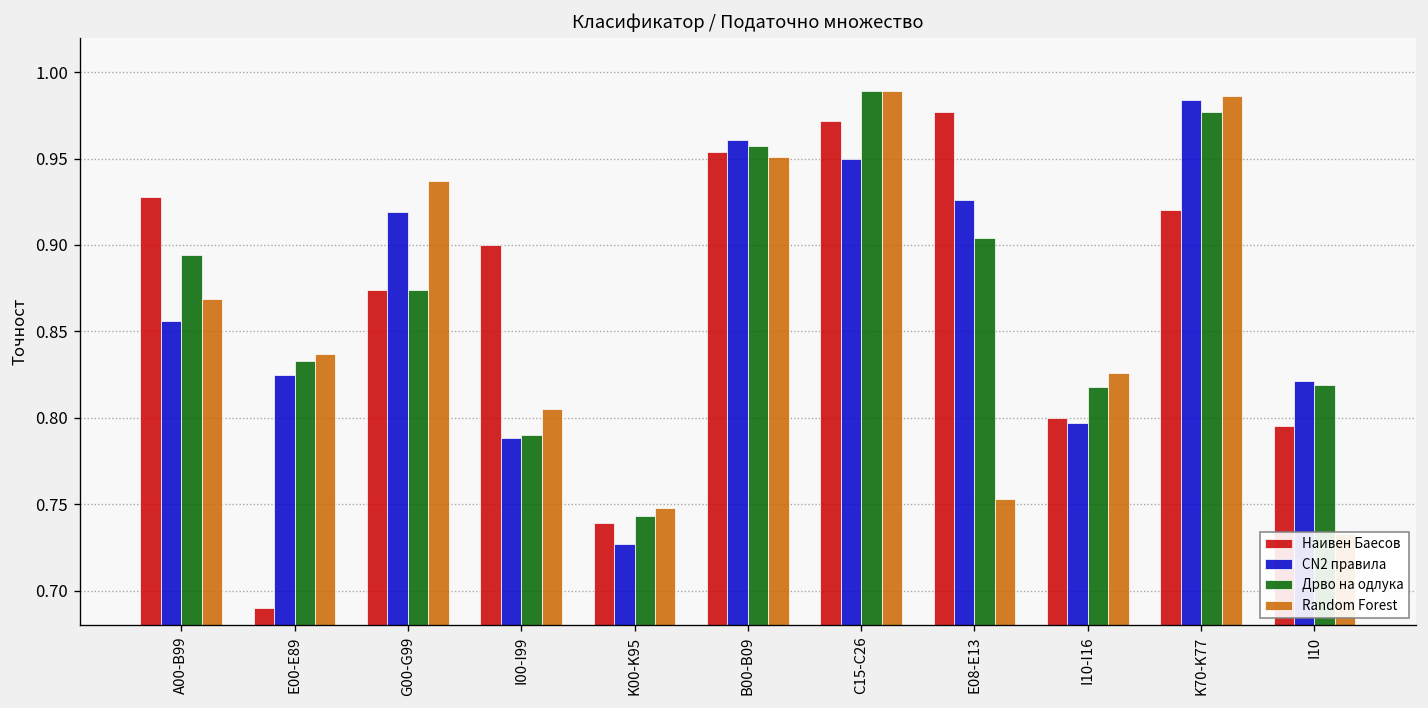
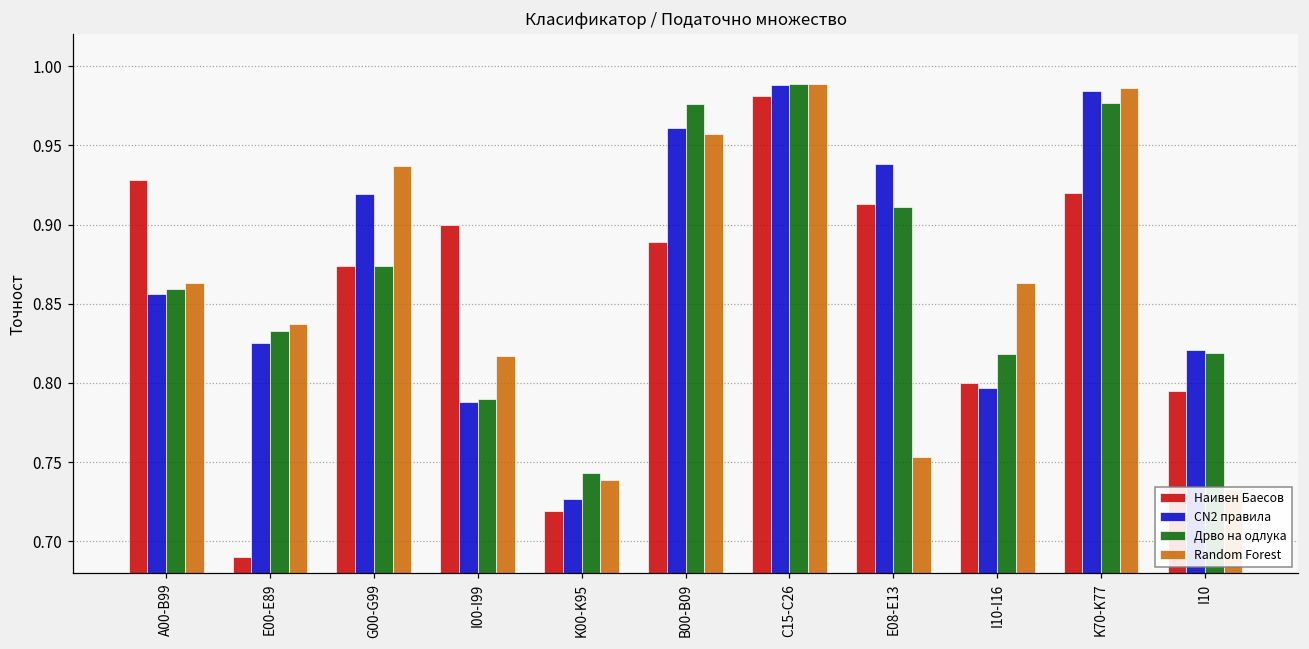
  {
    "Наивен Баесов": {
      "A00-B99": 0.928,
      "E00-E89": 0.690,
      "G00-G99": 0.874,
      "I00-I99": 0.900,
-     "K00-K95": 0.739,
-     "B00-B09": 0.954,
-     "C15-C26": 0.972,
-     "E08-E13": 0.977,
+     "K00-K95": 0.719,
+     "B00-B09": 0.889,
+     "C15-C26": 0.981,
+     "E08-E13": 0.913,
      "I10-I16": 0.800,
      "K70-K77": 0.920,
      "I10": 0.795
    },
    "CN2 правила": {
      "A00-B99": 0.856,
      "E00-E89": 0.825,
      "G00-G99": 0.919,
      "I00-I99": 0.788,
      "K00-K95": 0.727,
      "B00-B09": 0.961,
-     "C15-C26": 0.950,
-     "E08-E13": 0.926,
+     "C15-C26": 0.988,
+     "E08-E13": 0.938,
      "I10-I16": 0.797,
      "K70-K77": 0.984,
      "I10": 0.821
    },
    "Дрво на одлука": {
-     "A00-B99": 0.894,
+     "A00-B99": 0.859,
      "E00-E89": 0.833,
      "G00-G99": 0.874,
      "I00-I99": 0.790,
      "K00-K95": 0.743,
-     "B00-B09": 0.957,
+     "B00-B09": 0.976,
      "C15-C26": 0.989,
-     "E08-E13": 0.904,
+     "E08-E13": 0.911,
      "I10-I16": 0.818,
      "K70-K77": 0.977,
      "I10": 0.819
    },
    "Random Forest": {
-     "A00-B99": 0.869,
+     "A00-B99": 0.863,
      "E00-E89": 0.837,
      "G00-G99": 0.937,
-     "I00-I99": 0.805,
-     "K00-K95": 0.748,
-     "B00-B09": 0.951,
+     "I00-I99": 0.817,
+     "K00-K95": 0.739,
+     "B00-B09": 0.957,
      "C15-C26": 0.989,
      "E08-E13": 0.753,
-     "I10-I16": 0.826,
+     "I10-I16": 0.863,
      "K70-K77": 0.986,
      "I10": 0.733
    }
  }
